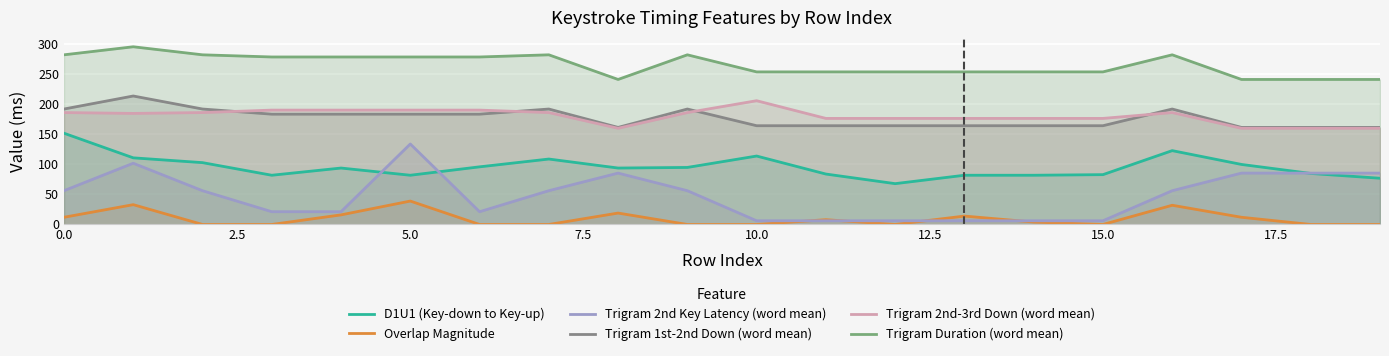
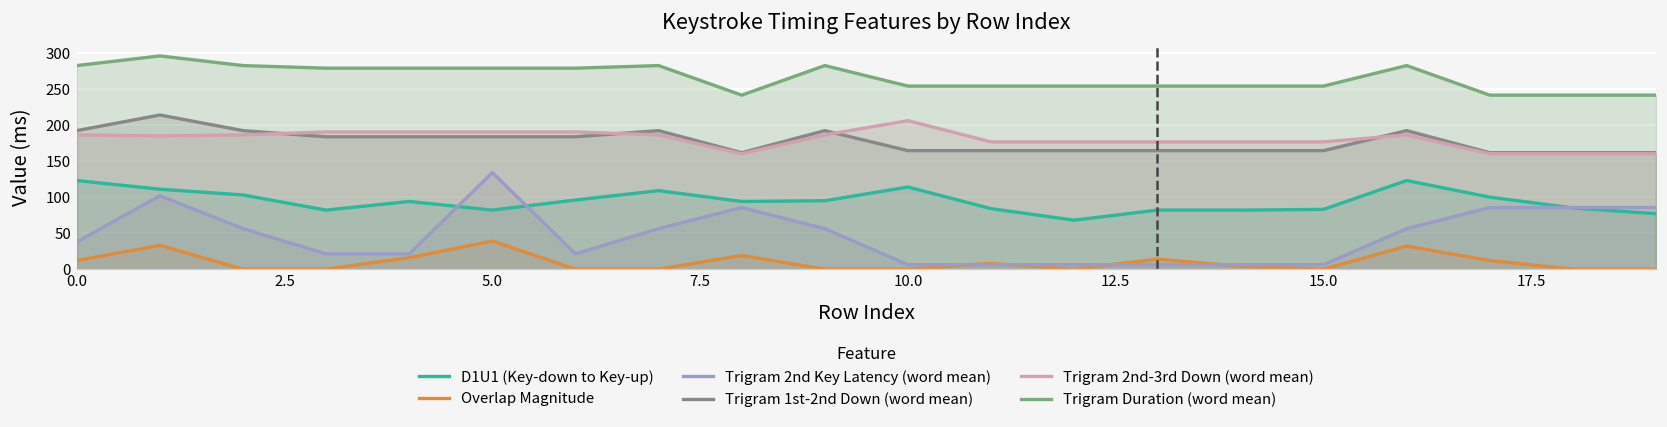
  {
    "D1U1 (Key-down to Key-up)": {
-     "0.0": 150,
+     "0.0": 120,
      "5.0": 80,
      "10.0": 110,
      "15.0": 80
    },
    "Overlap Magnitude": {
      "0.0": 10,
      "5.0": 40,
      "10.0": 0,
      "15.0": 0
    },
    "Trigram 2nd Key Latency (word mean)": {
-     "0.0": 60,
+     "0.0": 40,
      "5.0": 130,
      "10.0": 10,
      "15.0": 10
    },
    "Trigram 2nd-3rd Down (word mean)": {
      "0.0": 190,
      "5.0": 190,
      "10.0": 210,
      "15.0": 180
    }
  }
